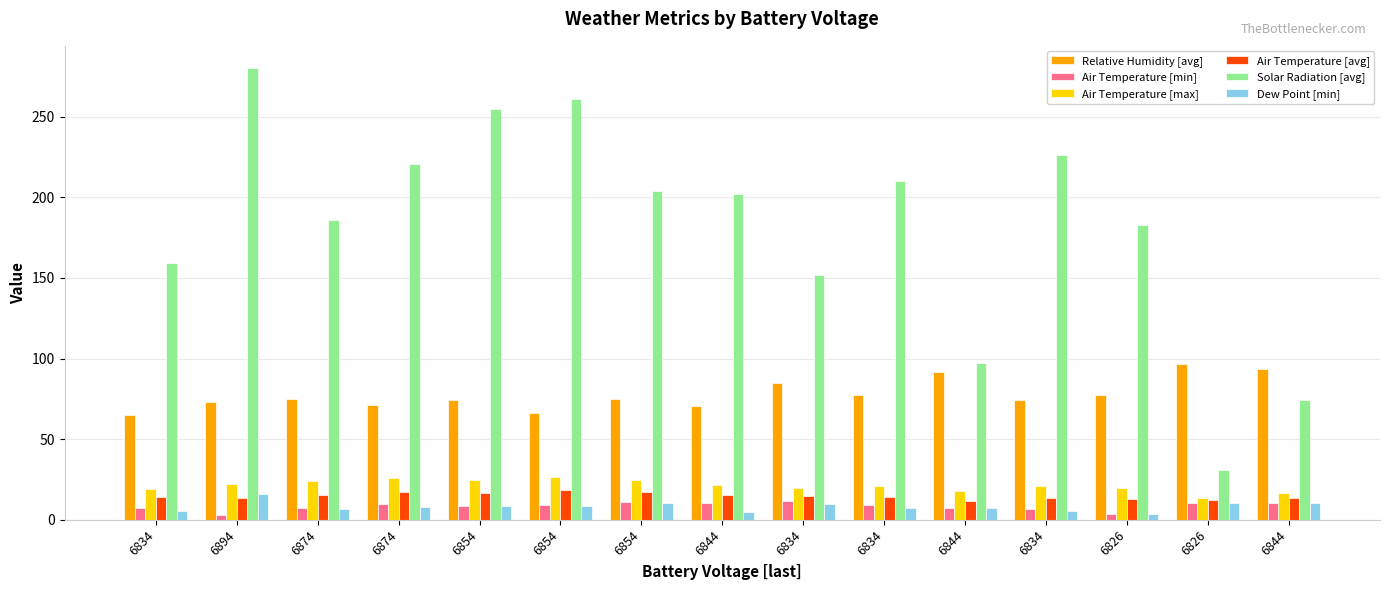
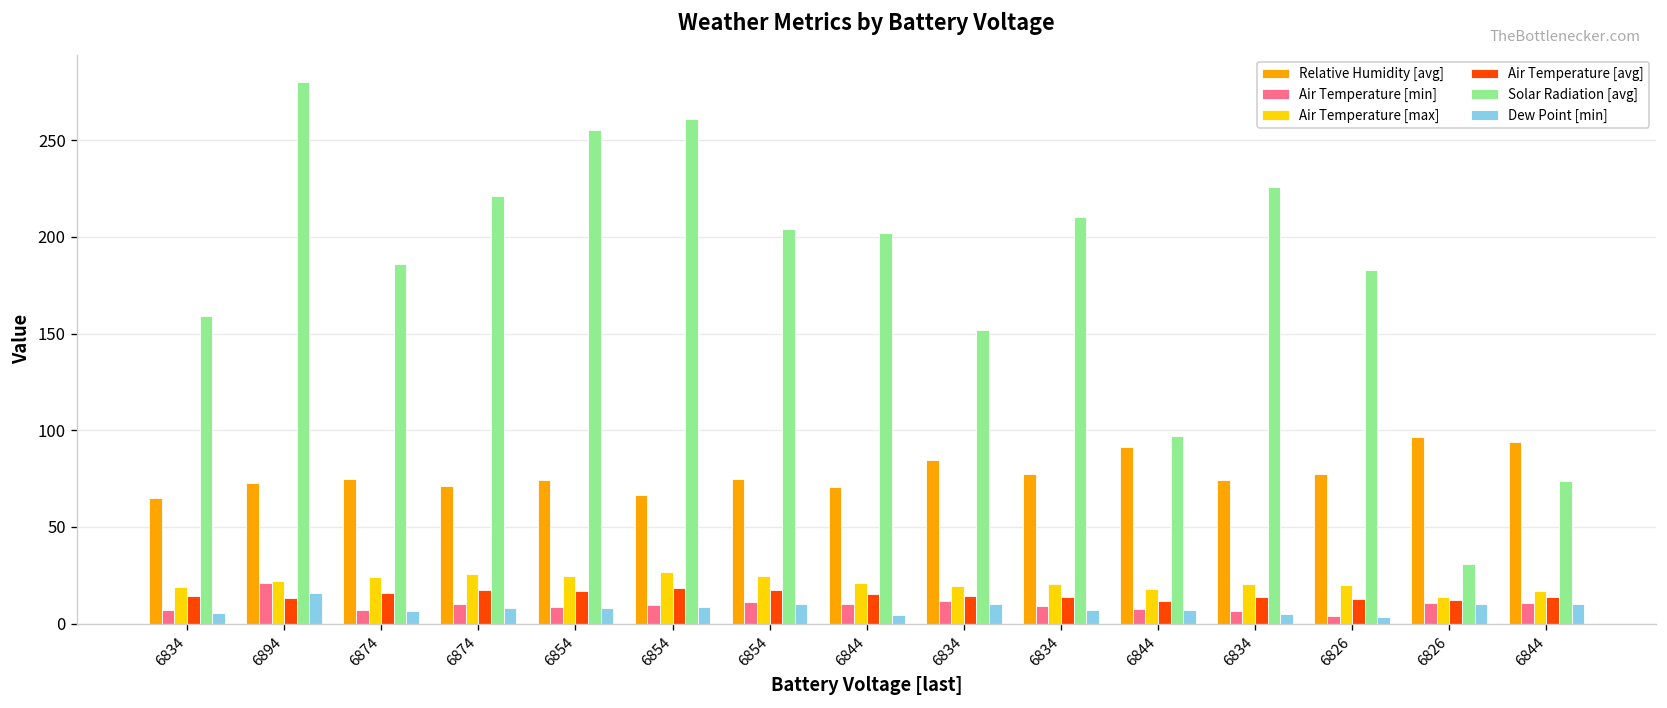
  {
    "Air Temperature [min]": {
-     "6894": 3
+     "6894": 21
    },
    "Air Temperature [avg]": {
      "6894": 14
    },
    "Solar Radiation [avg]": {
      "6894": 280
    },
    "Dew Point [min]": {
      "6894": 16
    }
  }
